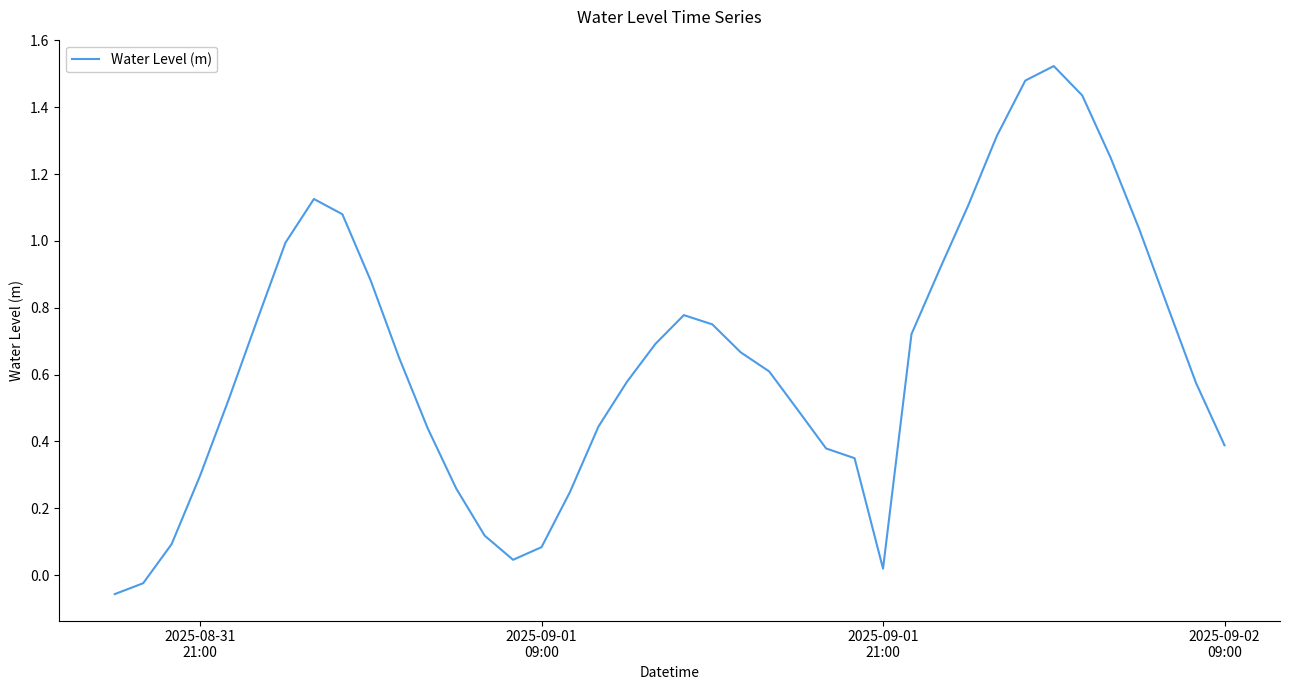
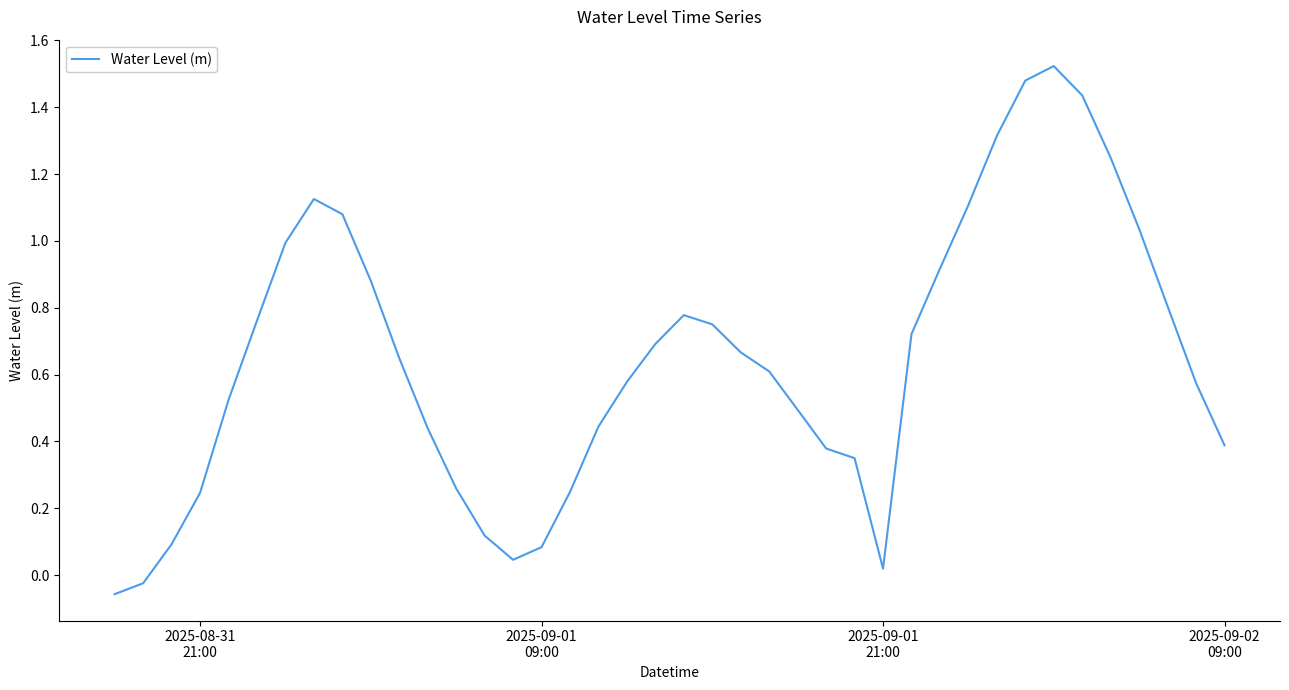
  {
-   "2025-08-31 21:00": 0.30,
+   "2025-08-31 21:00": 0.25,
    "2025-09-01 09:00": 0.08,
    "2025-09-01 21:00": 0.02,
    "2025-09-02 09:00": 0.39
  }
